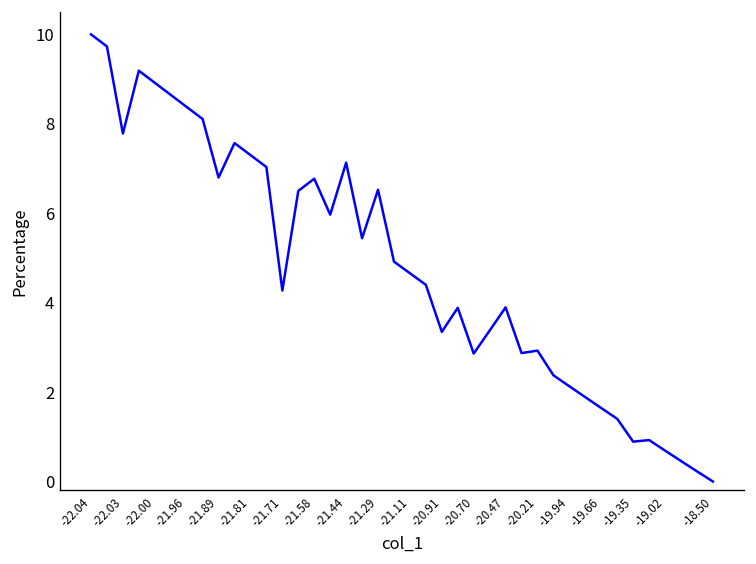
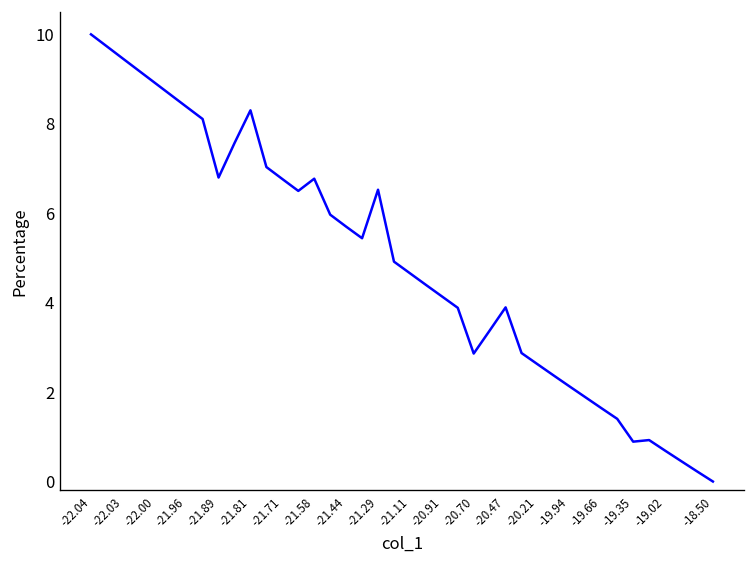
  {
    "-22.04": 10.0,
-   "-22.03": 7.8,
+   "-22.03": 9.5,
    "-22.00": 8.9,
    "-21.96": 8.4,
    "-21.89": 6.8,
-   "-21.81": 7.3,
-   "-21.71": 4.3,
+   "-21.81": 8.3,
+   "-21.71": 6.8,
    "-21.58": 6.8,
-   "-21.44": 7.1,
+   "-21.44": 5.7,
    "-21.29": 6.5,
    "-21.11": 4.7,
-   "-20.91": 3.3,
+   "-20.91": 4.1,
    "-20.70": 2.9,
    "-20.47": 3.9,
-   "-20.21": 2.9,
+   "-20.21": 2.6,
    "-19.94": 2.1,
    "-19.66": 1.6,
    "-19.35": 0.9,
    "-19.02": 0.7,
    "-18.50": 0.0
  }
